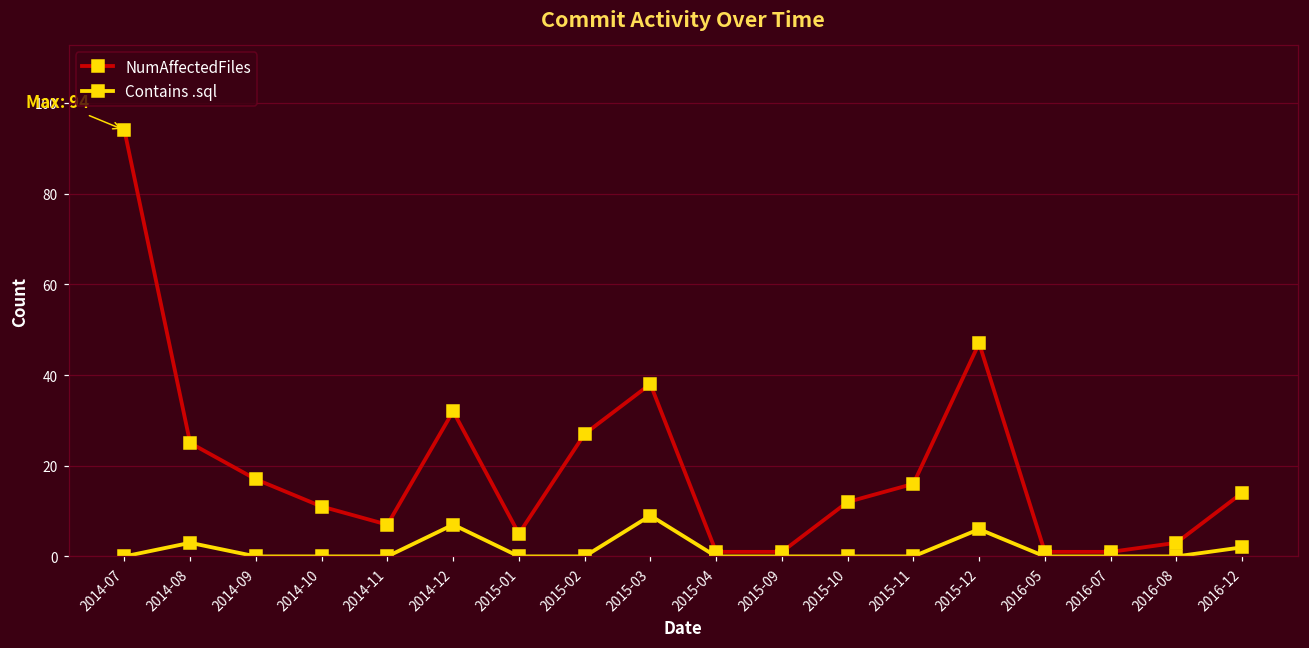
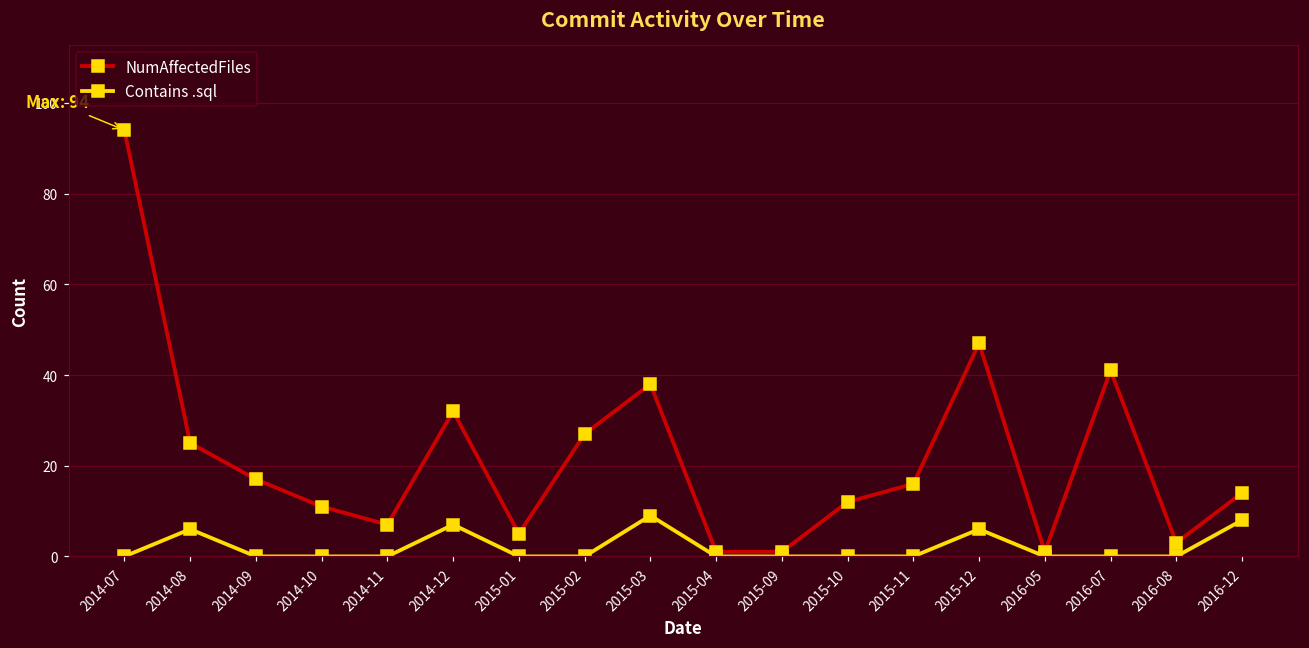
  {
    "NumAffectedFiles": {
      "2014-08": 25,
      "2014-09": 17,
      "2014-10": 11,
      "2014-11": 7,
      "2014-12": 32,
      "2015-01": 5,
      "2015-02": 27,
      "2015-03": 38,
      "2015-04": 1,
      "2015-09": 1,
      "2015-10": 12,
      "2015-11": 16,
      "2015-12": 47,
      "2016-05": 1,
-     "2016-07": 1,
+     "2016-07": 41,
      "2016-08": 3,
      "2016-12": 14
    },
    "Contains .sql": {
      "2014-07": 0,
-     "2014-08": 3,
+     "2014-08": 6,
      "2014-09": 0,
      "2014-10": 0,
      "2014-11": 0,
      "2014-12": 7,
      "2015-01": 0,
      "2015-02": 0,
      "2015-03": 9,
      "2015-04": 0,
      "2015-09": 0,
      "2015-10": 0,
      "2015-11": 0,
      "2015-12": 6,
      "2016-05": 0,
      "2016-07": 0,
      "2016-08": 0,
-     "2016-12": 2
+     "2016-12": 8
    }
  }
